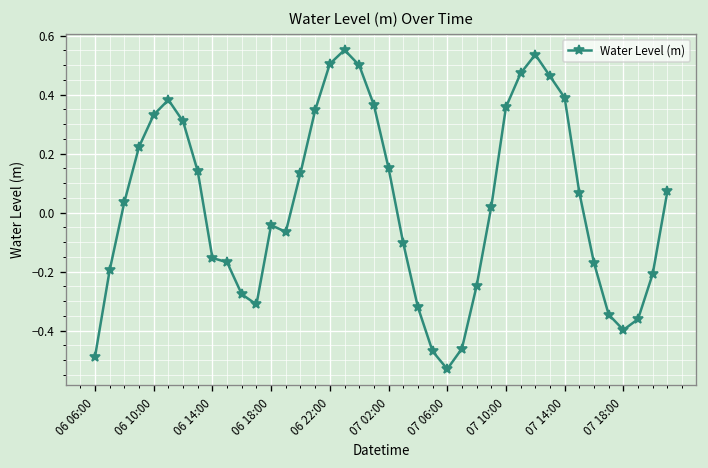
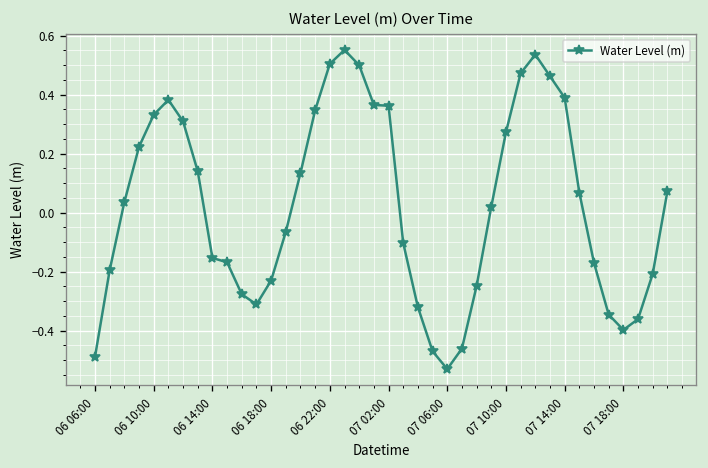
  {
    "06 06:00": -0.49,
    "06 10:00": 0.33,
    "06 14:00": -0.15,
-   "06 18:00": -0.04,
+   "06 18:00": -0.23,
    "06 22:00": 0.50,
-   "07 02:00": 0.15,
+   "07 02:00": 0.36,
    "07 06:00": -0.53,
-   "07 10:00": 0.36,
+   "07 10:00": 0.27,
    "07 14:00": 0.39,
    "07 18:00": -0.40
  }
